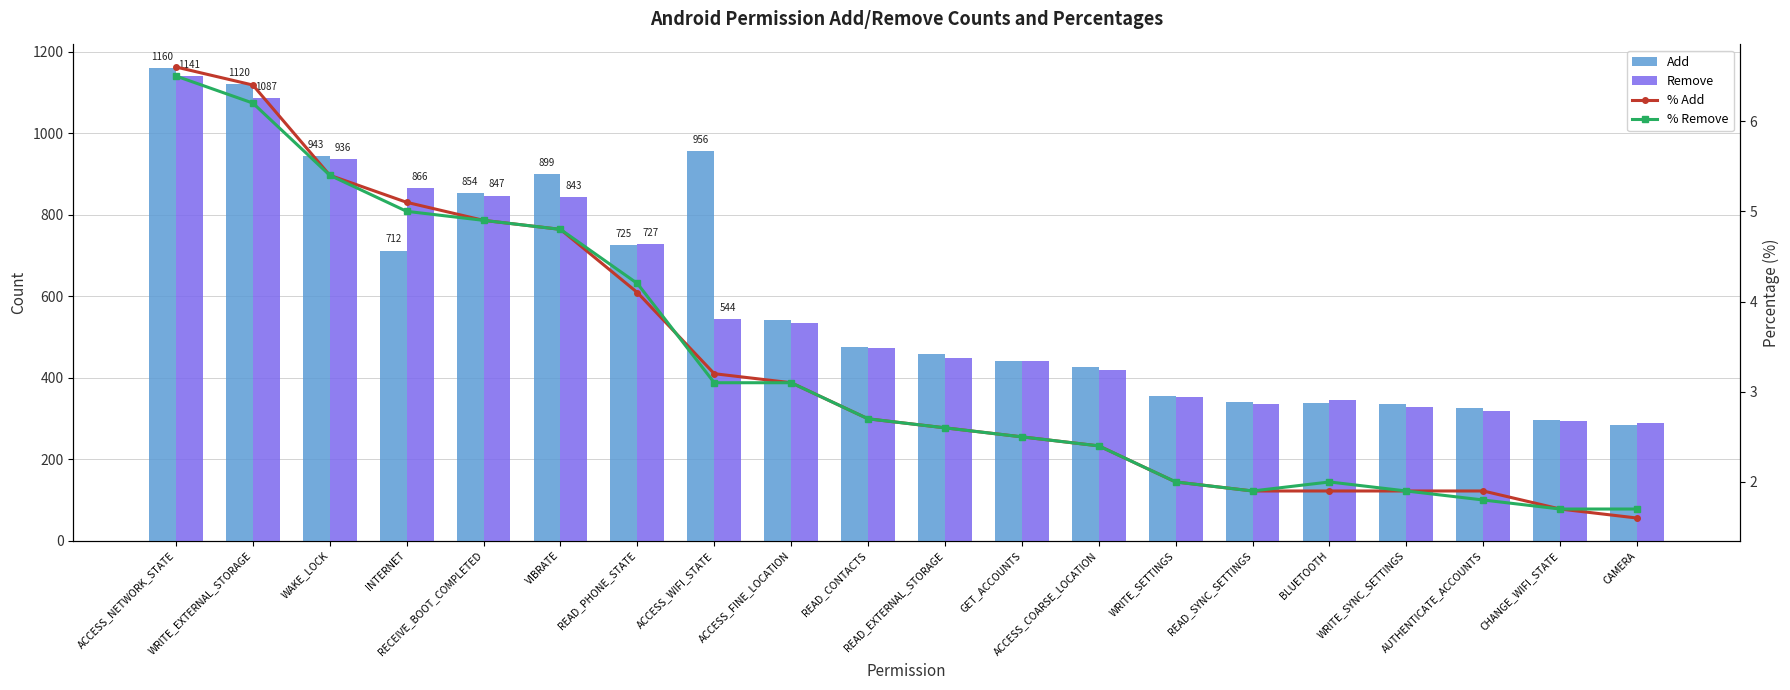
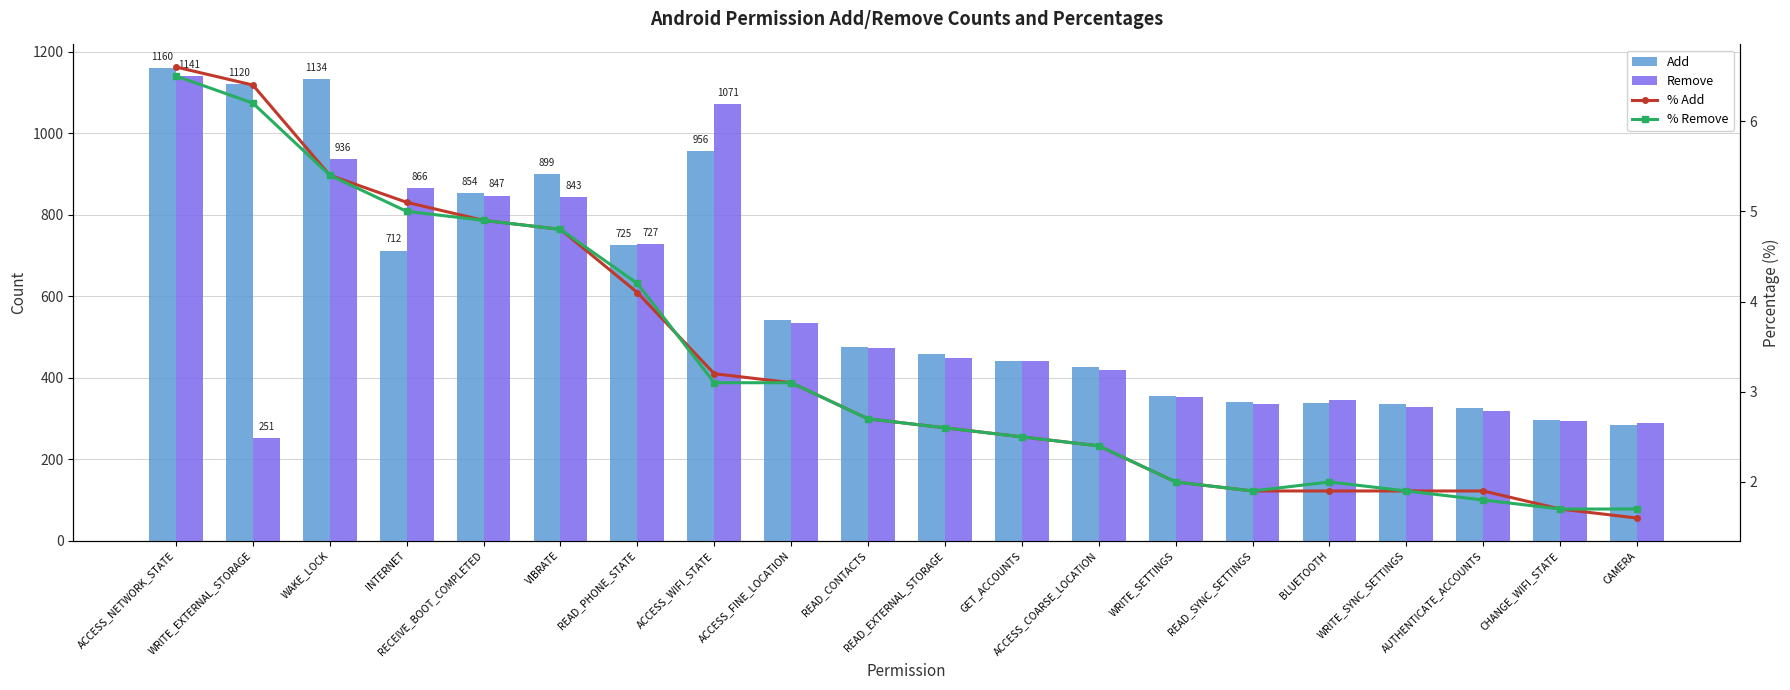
  {
    "Add": {
      "ACCESS_NETWORK_STATE": 1160,
      "WRITE_EXTERNAL_STORAGE": 1120,
-     "WAKE_LOCK": 943,
+     "WAKE_LOCK": 1134,
      "INTERNET": 712,
      "RECEIVE_BOOT_COMPLETED": 854,
      "VIBRATE": 899,
      "READ_PHONE_STATE": 725,
      "ACCESS_WIFI_STATE": 956
    },
    "Remove": {
      "ACCESS_NETWORK_STATE": 1141,
-     "WRITE_EXTERNAL_STORAGE": 1087,
+     "WRITE_EXTERNAL_STORAGE": 251,
      "WAKE_LOCK": 936,
      "INTERNET": 866,
      "RECEIVE_BOOT_COMPLETED": 847,
      "VIBRATE": 843,
      "READ_PHONE_STATE": 727,
-     "ACCESS_WIFI_STATE": 544
+     "ACCESS_WIFI_STATE": 1071
    }
  }
